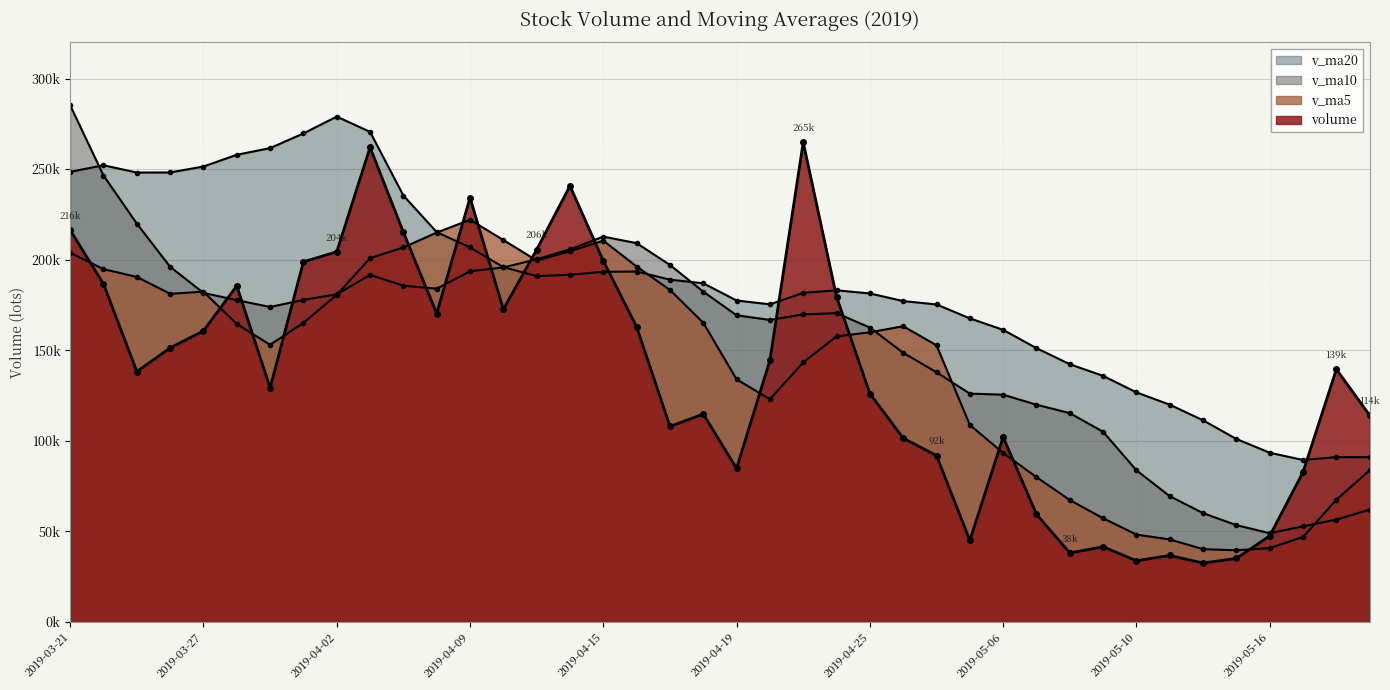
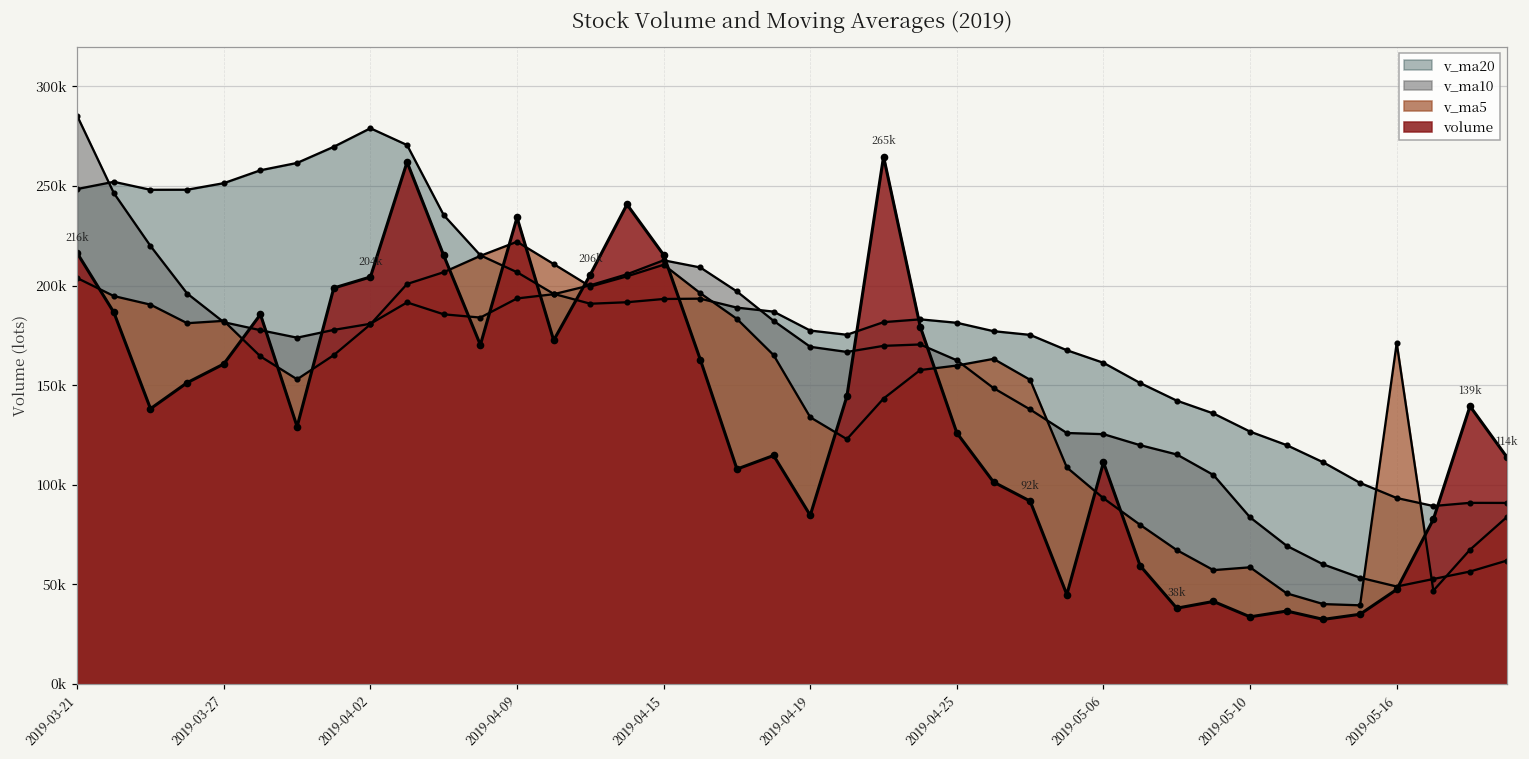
  {
    "v_ma5": {
      "2019-03-21": 204000,
      "2019-04-09": 222000,
      "2019-04-15": 210000,
      "2019-04-19": 134000,
      "2019-04-25": 160000,
      "2019-05-06": 93000,
-     "2019-05-10": 48000,
-     "2019-05-16": 41000
+     "2019-05-10": 59000,
+     "2019-05-16": 171000
    },
    "volume": {
      "2019-03-27": 161000,
      "2019-04-09": 234000,
-     "2019-04-15": 199000,
+     "2019-04-15": 215000,
      "2019-04-19": 85000,
      "2019-04-25": 126000,
-     "2019-05-06": 102000,
+     "2019-05-06": 111000,
      "2019-05-10": 34000,
      "2019-05-16": 47000
    }
  }
